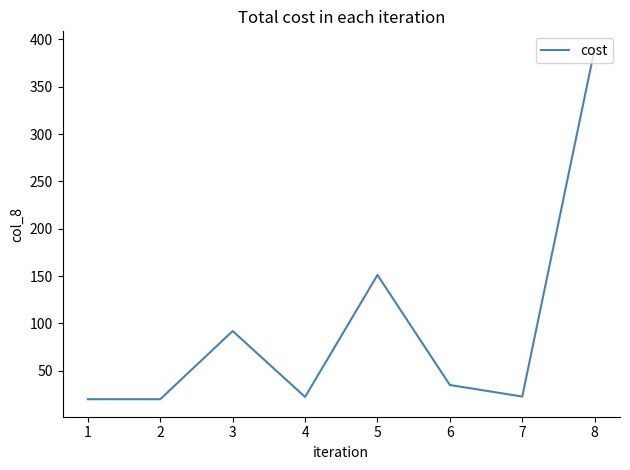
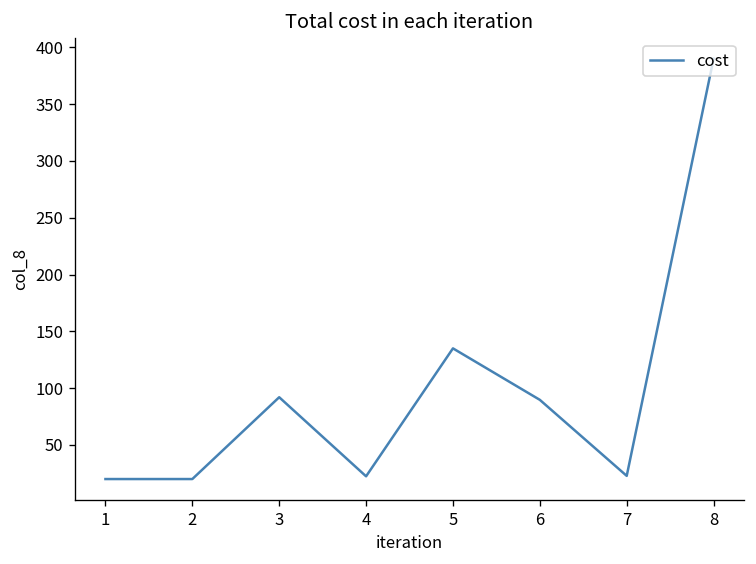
  {
    "1": 20,
    "2": 20,
    "3": 90,
    "4": 20,
-   "5": 150,
-   "6": 40,
+   "5": 140,
+   "6": 90,
    "7": 20
  }
